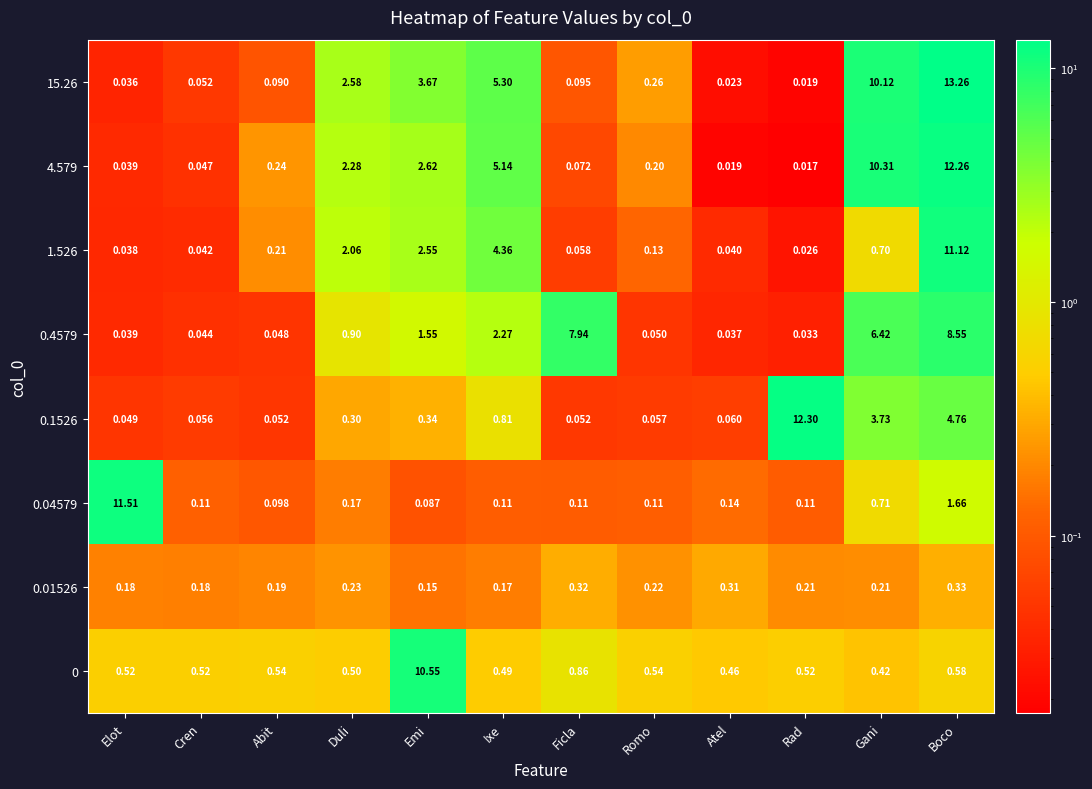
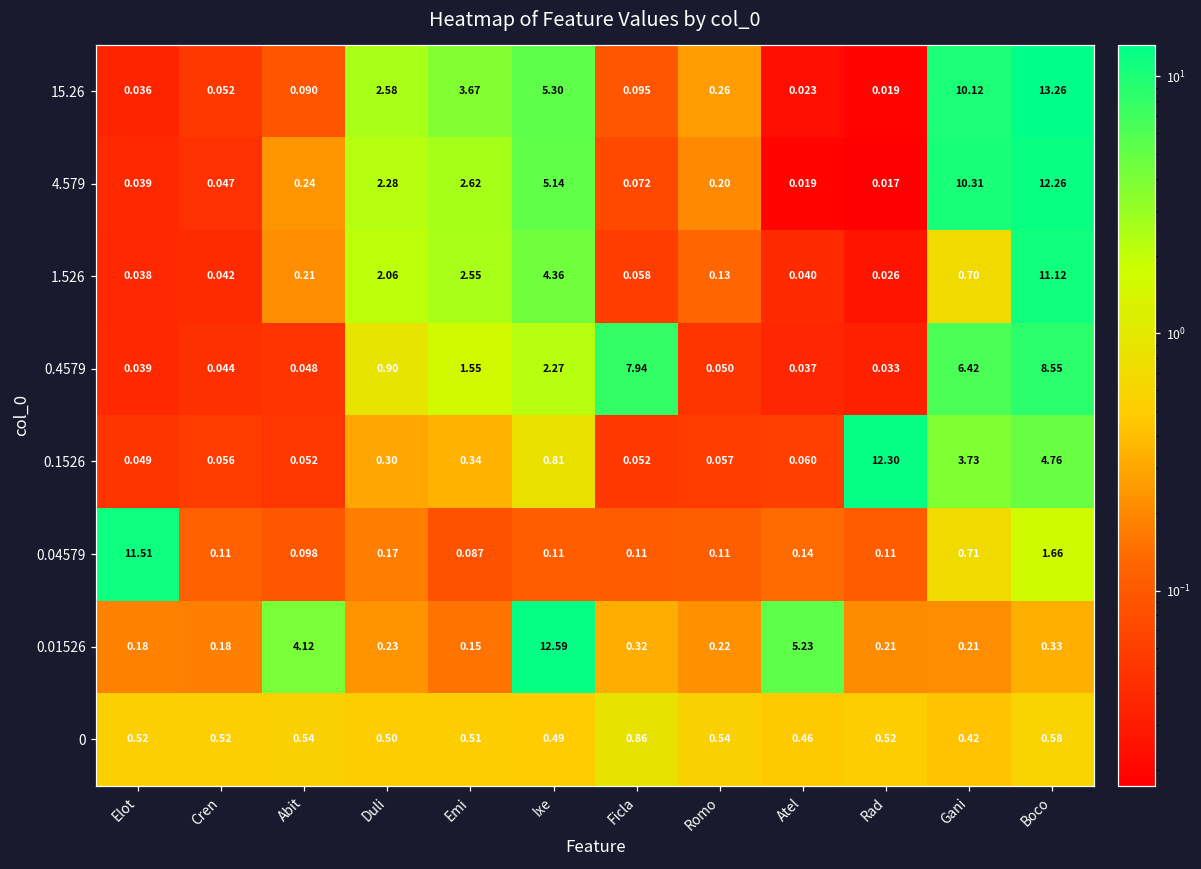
  {
    "15.26": {
      "Elot": 0.036,
      "Cren": 0.052,
      "Abit": 0.090,
      "Duli": 2.58,
      "Emi": 3.67,
      "Ixe": 5.30,
      "Ficla": 0.095,
      "Romo": 0.26,
      "Atel": 0.023,
      "Rad": 0.019,
      "Gani": 10.12,
      "Boco": 13.26
    },
    "4.579": {
      "Elot": 0.039,
      "Cren": 0.047,
      "Abit": 0.24,
      "Duli": 2.28,
      "Emi": 2.62,
      "Ixe": 5.14,
      "Ficla": 0.072,
      "Romo": 0.20,
      "Atel": 0.019,
      "Rad": 0.017,
      "Gani": 10.31,
      "Boco": 12.26
    },
    "1.526": {
      "Elot": 0.038,
      "Cren": 0.042,
      "Abit": 0.21,
      "Duli": 2.06,
      "Emi": 2.55,
      "Ixe": 4.36,
      "Ficla": 0.058,
      "Romo": 0.13,
      "Atel": 0.040,
      "Rad": 0.026,
      "Gani": 0.70,
      "Boco": 11.12
    },
    "0.4579": {
      "Elot": 0.039,
      "Cren": 0.044,
      "Abit": 0.048,
      "Duli": 0.90,
      "Emi": 1.55,
      "Ixe": 2.27,
      "Ficla": 7.94,
      "Romo": 0.050,
      "Atel": 0.037,
      "Rad": 0.033,
      "Gani": 6.42,
      "Boco": 8.55
    },
    "0.1526": {
      "Elot": 0.049,
      "Cren": 0.056,
      "Abit": 0.052,
      "Duli": 0.30,
      "Emi": 0.34,
      "Ixe": 0.81,
      "Ficla": 0.052,
      "Romo": 0.057,
      "Atel": 0.060,
      "Rad": 12.30,
      "Gani": 3.73,
      "Boco": 4.76
    },
    "0.04579": {
      "Elot": 11.51,
      "Cren": 0.11,
      "Abit": 0.098,
      "Duli": 0.17,
      "Emi": 0.087,
      "Ixe": 0.11,
      "Ficla": 0.11,
      "Romo": 0.11,
      "Atel": 0.14,
      "Rad": 0.11,
      "Gani": 0.71,
      "Boco": 1.66
    },
    "0.01526": {
      "Elot": 0.18,
      "Cren": 0.18,
-     "Abit": 0.19,
+     "Abit": 4.12,
      "Duli": 0.23,
      "Emi": 0.15,
-     "Ixe": 0.17,
+     "Ixe": 12.59,
      "Ficla": 0.32,
      "Romo": 0.22,
-     "Atel": 0.31,
+     "Atel": 5.23,
      "Rad": 0.21,
      "Gani": 0.21,
      "Boco": 0.33
    },
    "0": {
      "Elot": 0.52,
      "Cren": 0.52,
      "Abit": 0.54,
      "Duli": 0.50,
-     "Emi": 10.55,
+     "Emi": 0.51,
      "Ixe": 0.49,
      "Ficla": 0.86,
      "Romo": 0.54,
      "Atel": 0.46,
      "Rad": 0.52,
      "Gani": 0.42,
      "Boco": 0.58
    }
  }
